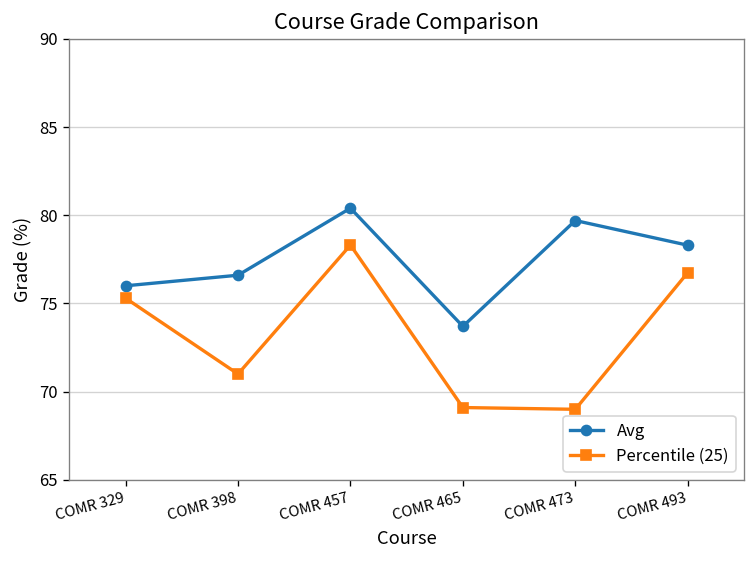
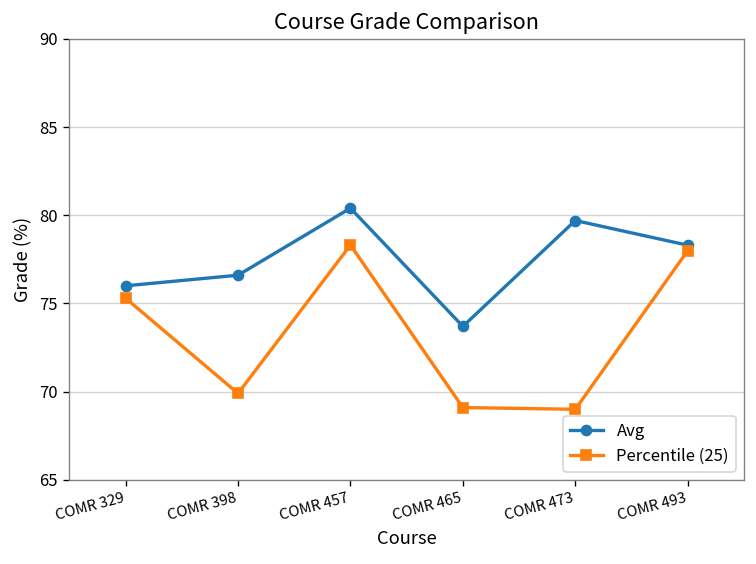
  {
    "Avg": {
      "COMR 329": 76.0,
      "COMR 398": 76.6,
      "COMR 457": 80.4,
      "COMR 465": 73.7,
      "COMR 473": 79.7,
      "COMR 493": 78.3
    },
    "Percentile (25)": {
      "COMR 329": 75.3,
-     "COMR 398": 71.0,
+     "COMR 398": 69.9,
      "COMR 457": 78.3,
      "COMR 465": 69.1,
      "COMR 473": 69.0,
-     "COMR 493": 76.8
+     "COMR 493": 78.0
    }
  }
